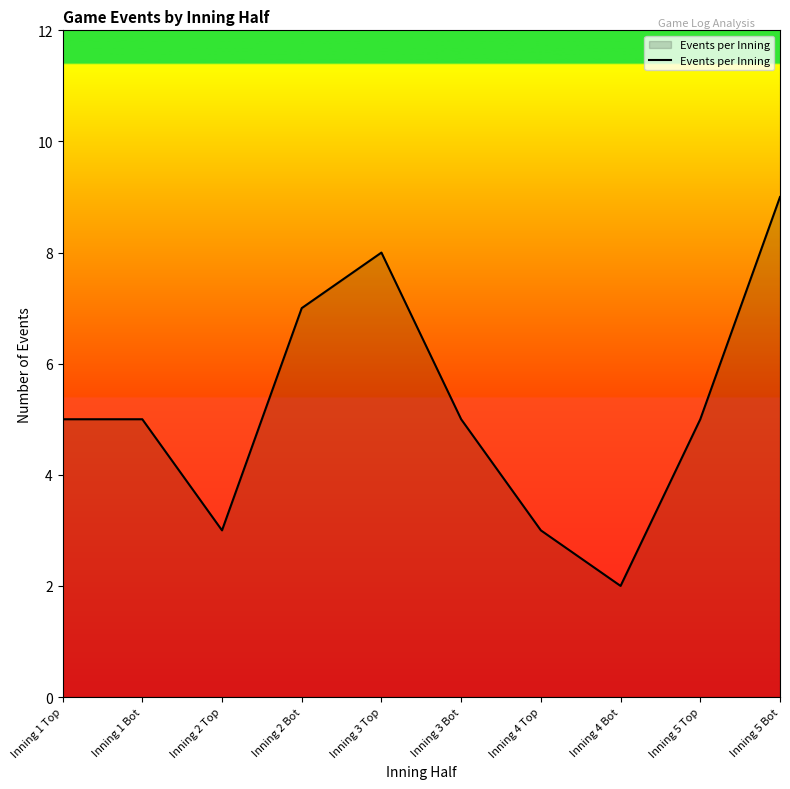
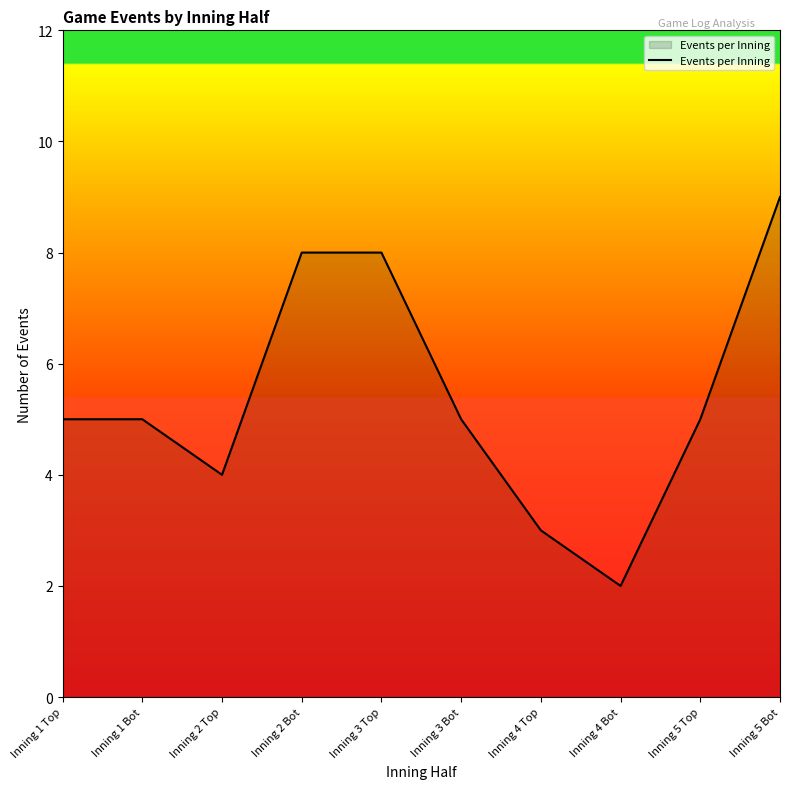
  {
    "Inning 1 Top": 5,
    "Inning 1 Bot": 5,
-   "Inning 2 Top": 3,
-   "Inning 2 Bot": 7,
+   "Inning 2 Top": 4,
+   "Inning 2 Bot": 8,
    "Inning 3 Top": 8,
    "Inning 3 Bot": 5,
    "Inning 4 Top": 3,
    "Inning 4 Bot": 2,
    "Inning 5 Top": 5,
    "Inning 5 Bot": 9
  }
